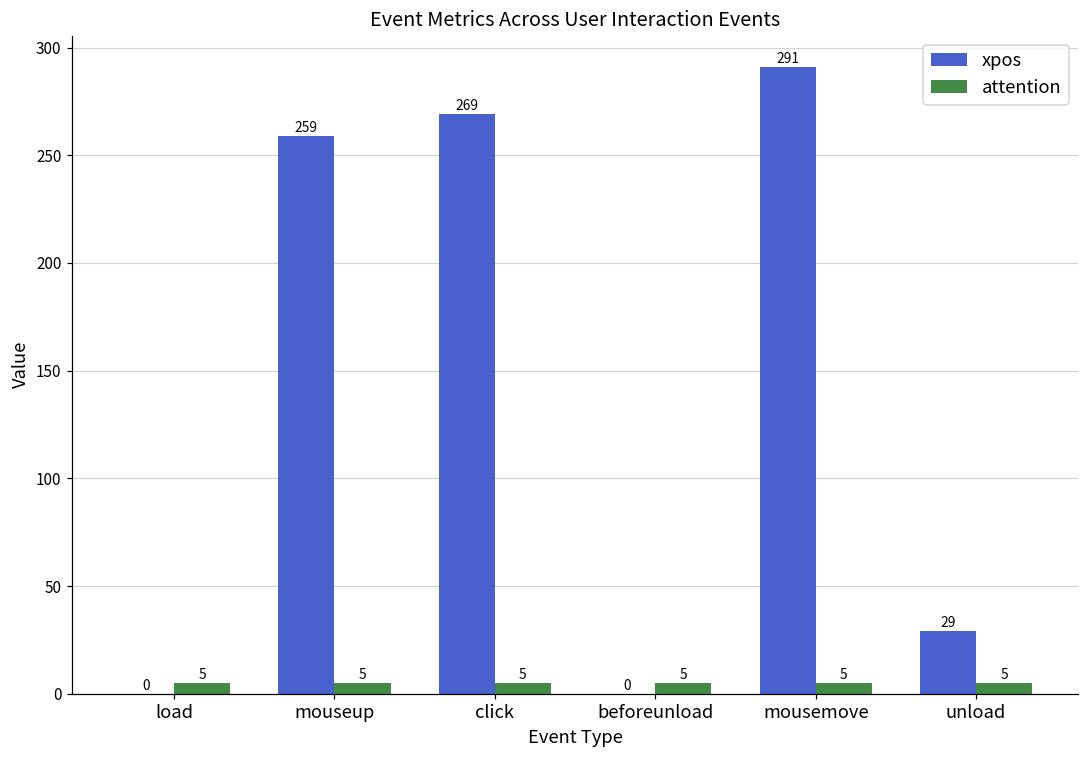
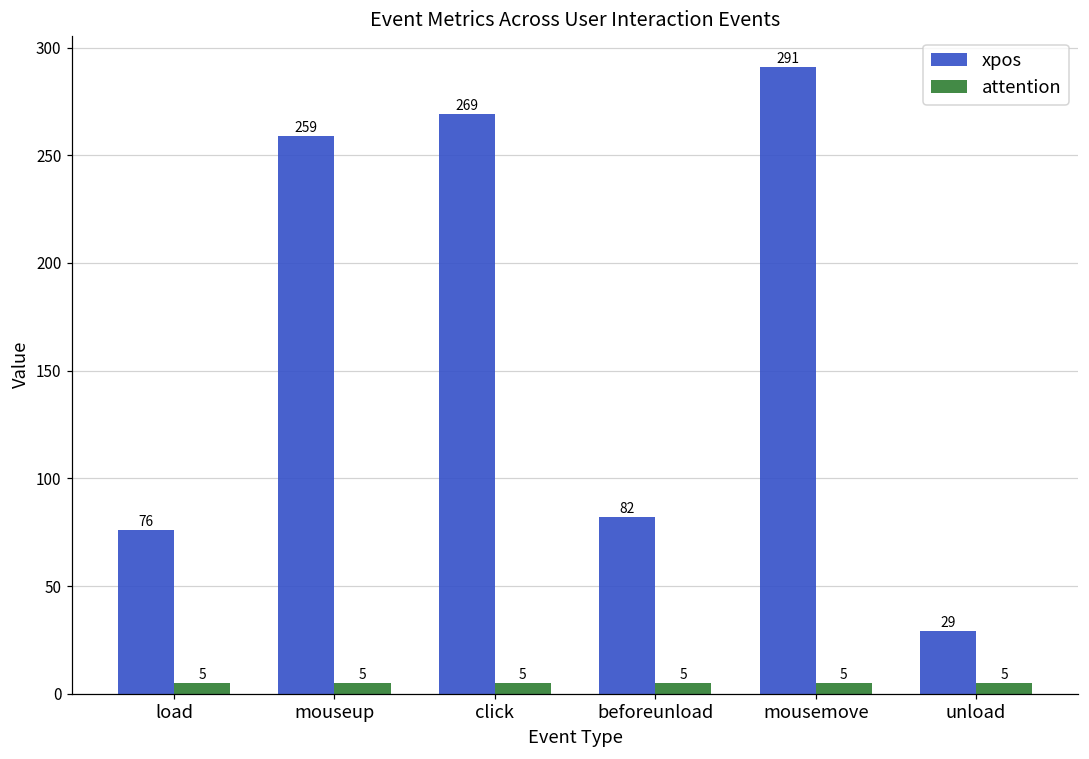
  {
    "xpos": {
-     "load": 0,
+     "load": 76,
      "mouseup": 259,
      "click": 269,
-     "beforeunload": 0,
+     "beforeunload": 82,
      "mousemove": 291,
      "unload": 29
    },
    "attention": {
      "load": 5,
      "mouseup": 5,
      "click": 5,
      "beforeunload": 5,
      "mousemove": 5,
      "unload": 5
    }
  }
